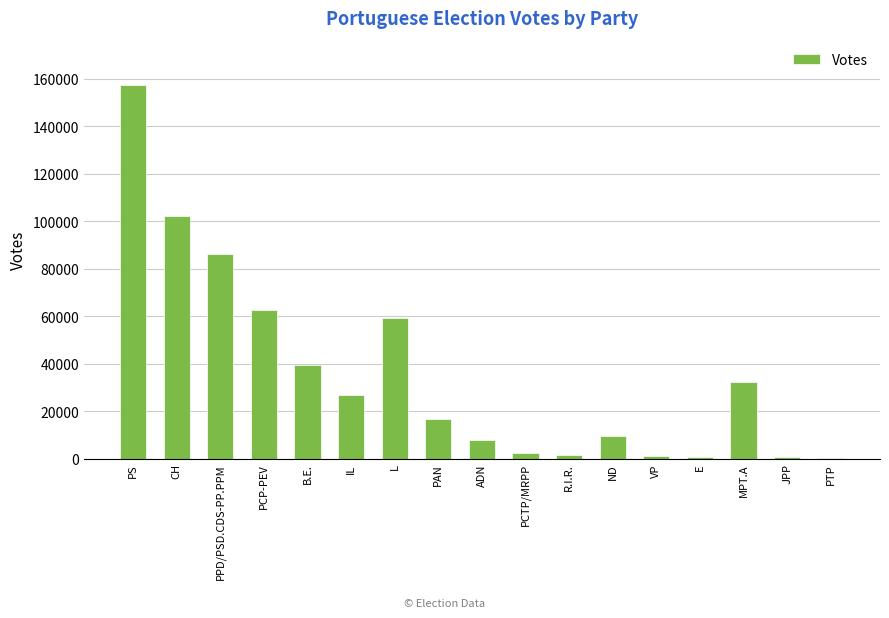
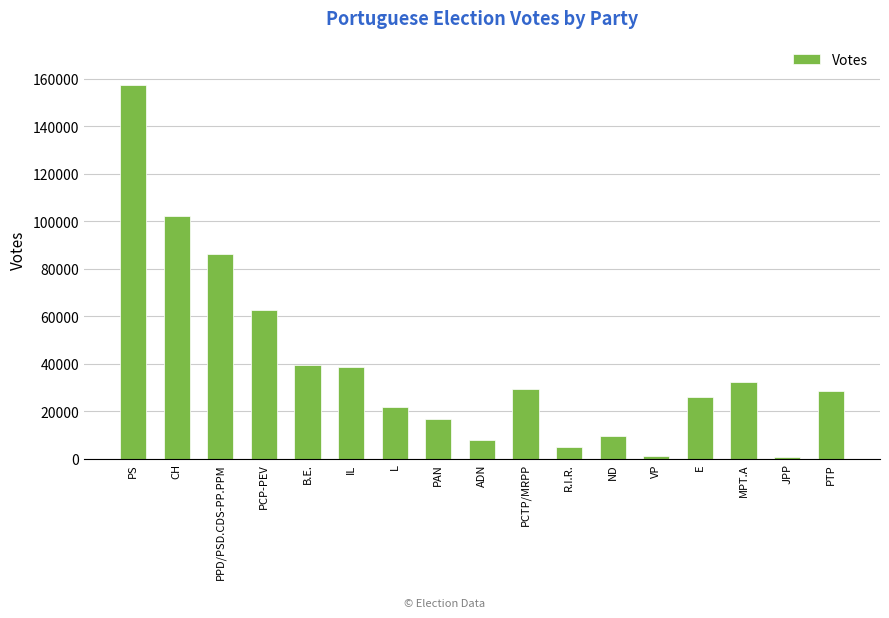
  {
    "PS": 157000,
    "CH": 102000,
    "PPD/PSD.CDS-PP.PPM": 86000,
    "PCP-PEV": 63000,
    "B.E.": 39000,
-   "IL": 27000,
-   "L": 59000,
+   "IL": 38000,
+   "L": 22000,
    "PAN": 17000,
    "ADN": 8000,
-   "PCTP/MRPP": 2000,
-   "R.I.R.": 1000,
+   "PCTP/MRPP": 29000,
+   "R.I.R.": 5000,
    "ND": 10000,
-   "E": 1000,
+   "E": 26000,
    "MPT.A": 32000,
-   "PTP": 0
+   "PTP": 29000
  }
